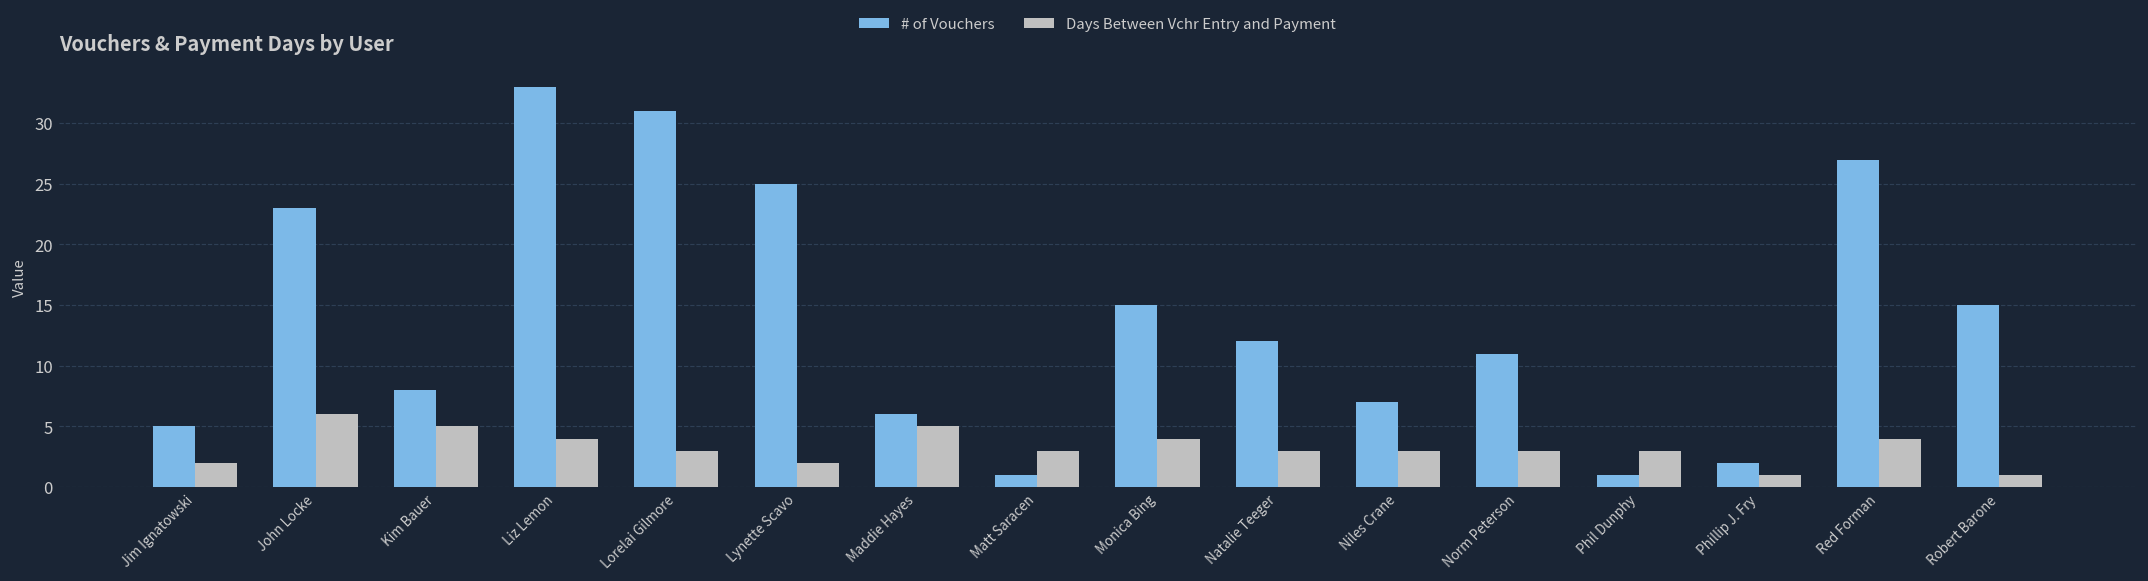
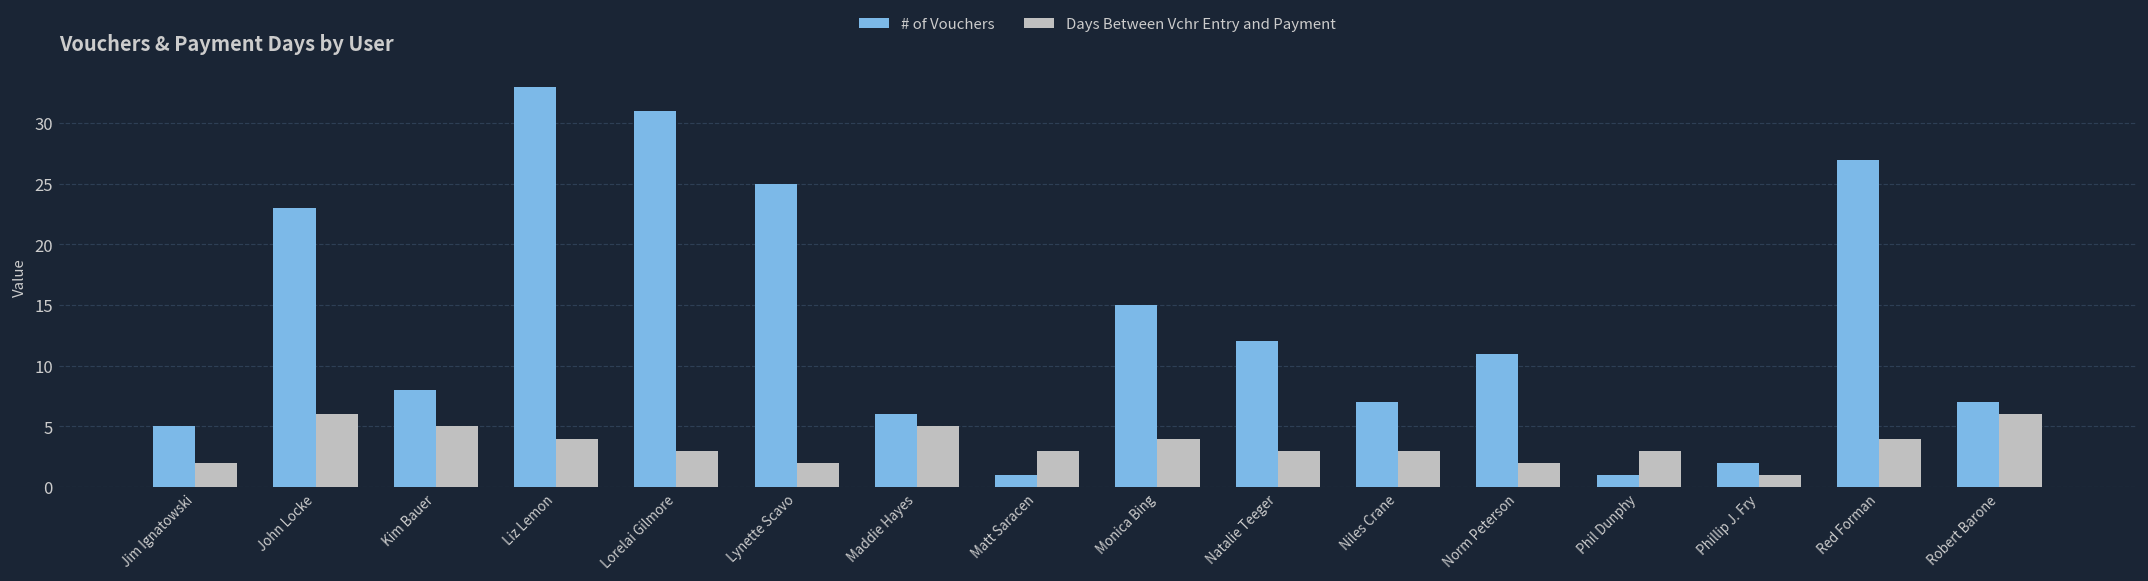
  {
    "# of Vouchers": {
      "Jim Ignatowski": 5,
      "John Locke": 23,
      "Kim Bauer": 8,
      "Liz Lemon": 33,
      "Lorelai Gilmore": 31,
      "Lynette Scavo": 25,
      "Maddie Hayes": 6,
      "Matt Saracen": 1,
      "Monica Bing": 15,
      "Natalie Teeger": 12,
      "Niles Crane": 7,
      "Norm Peterson": 11,
      "Phil Dunphy": 1,
      "Phillip J. Fry": 2,
      "Red Forman": 27,
-     "Robert Barone": 15
+     "Robert Barone": 7
    },
    "Days Between Vchr Entry and Payment": {
      "Jim Ignatowski": 2,
      "John Locke": 6,
      "Kim Bauer": 5,
      "Liz Lemon": 4,
      "Lorelai Gilmore": 3,
      "Lynette Scavo": 2,
      "Maddie Hayes": 5,
      "Matt Saracen": 3,
      "Monica Bing": 4,
      "Natalie Teeger": 3,
      "Niles Crane": 3,
-     "Norm Peterson": 3,
+     "Norm Peterson": 2,
      "Phil Dunphy": 3,
      "Phillip J. Fry": 1,
      "Red Forman": 4,
-     "Robert Barone": 1
+     "Robert Barone": 6
    }
  }
